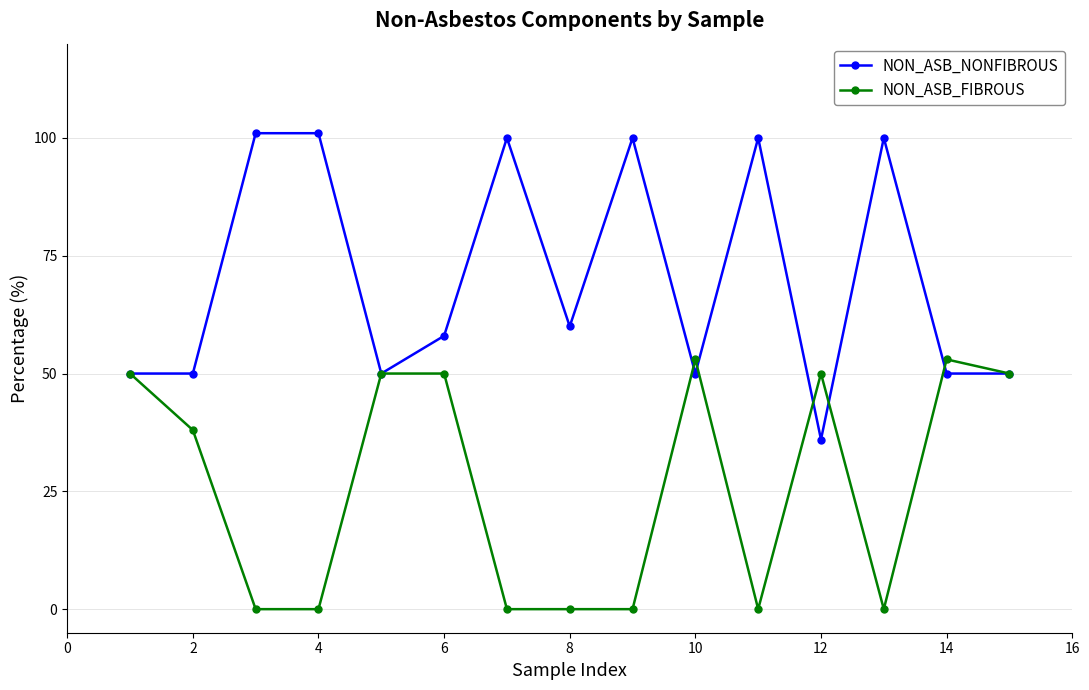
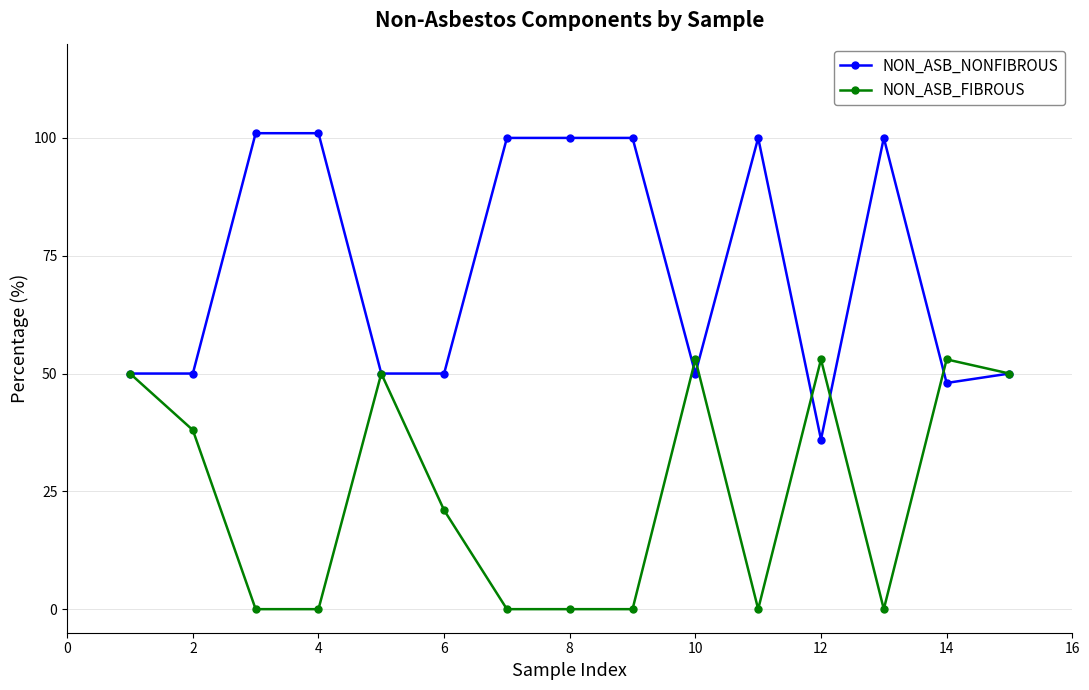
  {
    "NON_ASB_NONFIBROUS": {
      "2": 50,
      "4": 101,
-     "6": 58,
-     "8": 60,
+     "6": 50,
+     "8": 100,
      "10": 50,
      "12": 36,
-     "14": 50
+     "14": 48
    },
    "NON_ASB_FIBROUS": {
      "2": 38,
      "4": 0,
-     "6": 50,
+     "6": 21,
      "8": 0,
      "10": 53,
-     "12": 50,
+     "12": 53,
      "14": 53
    }
  }
